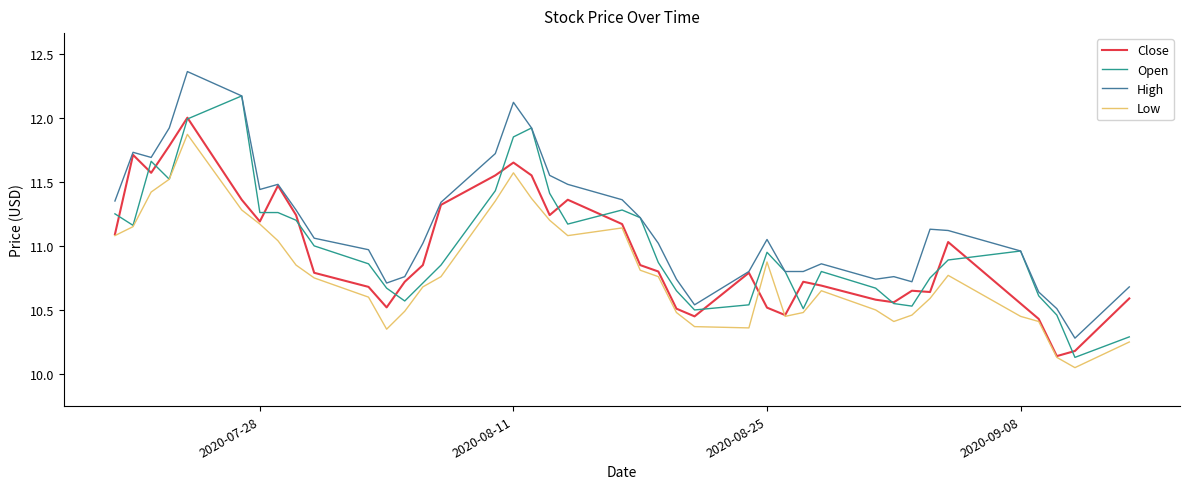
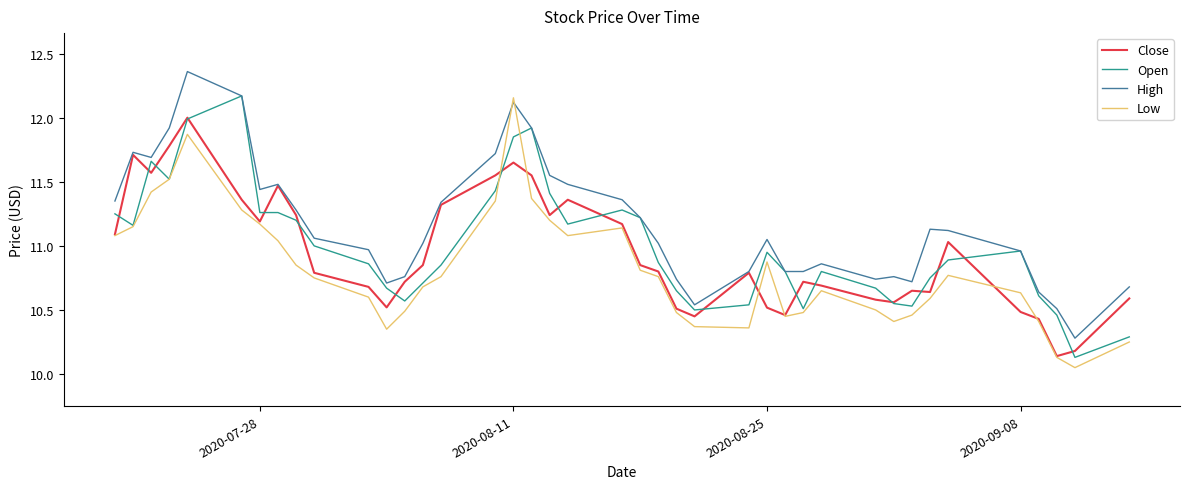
  {
    "Close": {
      "2020-07-28": 11.19,
      "2020-08-11": 11.65,
      "2020-08-25": 10.52,
-     "2020-09-08": 10.55
+     "2020-09-08": 10.48
    },
    "Low": {
      "2020-07-28": 11.17,
-     "2020-08-11": 11.57,
+     "2020-08-11": 12.16,
      "2020-08-25": 10.87,
-     "2020-09-08": 10.45
+     "2020-09-08": 10.63
    }
  }
